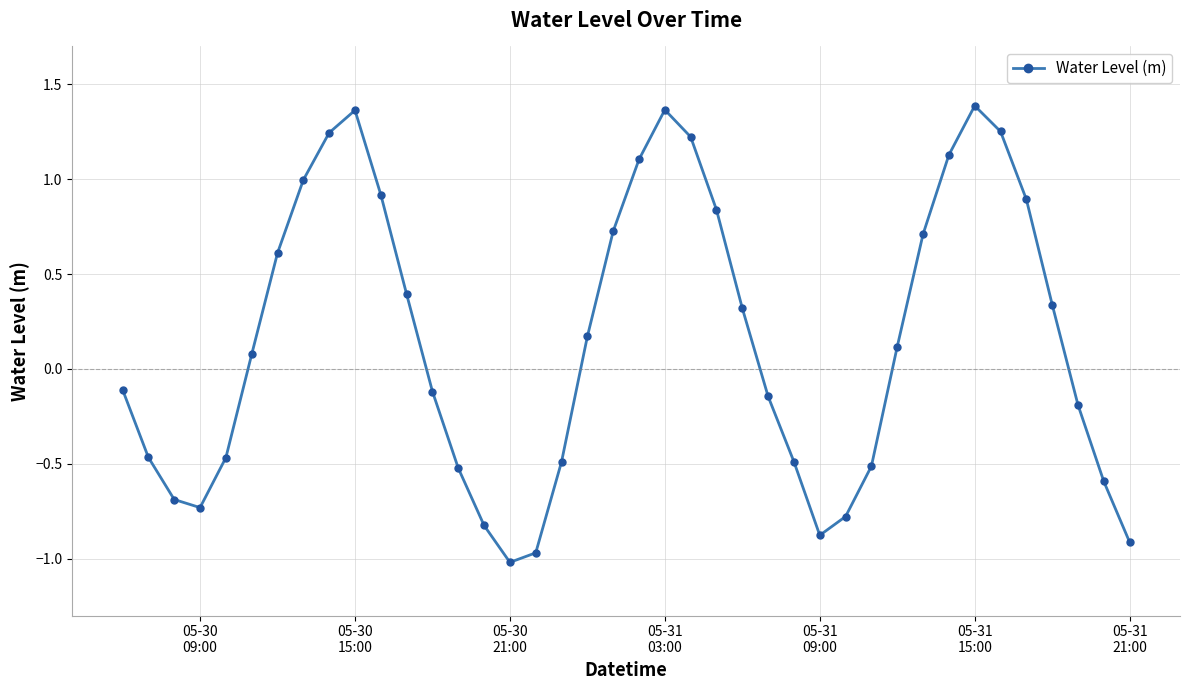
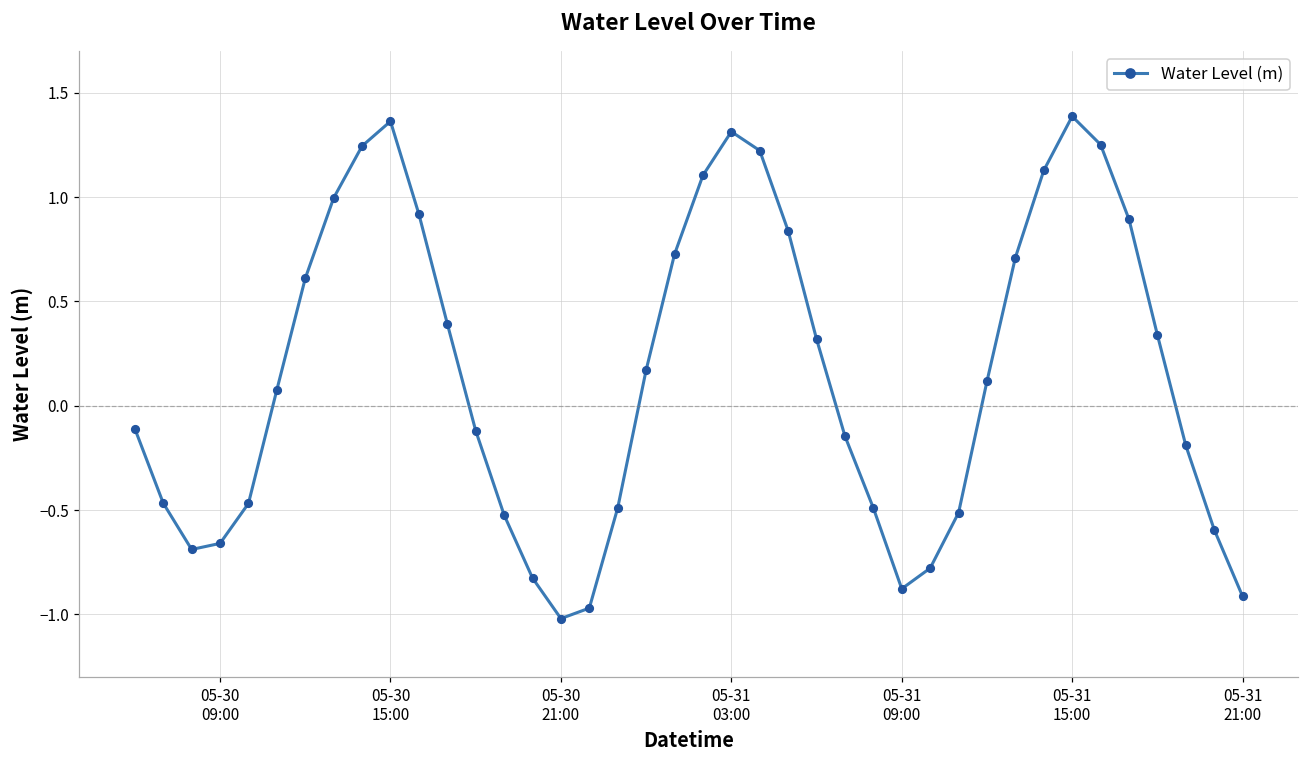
  {
-   "05-30 09:00": -0.73,
+   "05-30 09:00": -0.66,
    "05-30 15:00": 1.36,
    "05-30 21:00": -1.02,
-   "05-31 03:00": 1.37,
+   "05-31 03:00": 1.31,
    "05-31 09:00": -0.88,
    "05-31 15:00": 1.39,
    "05-31 21:00": -0.91
  }
